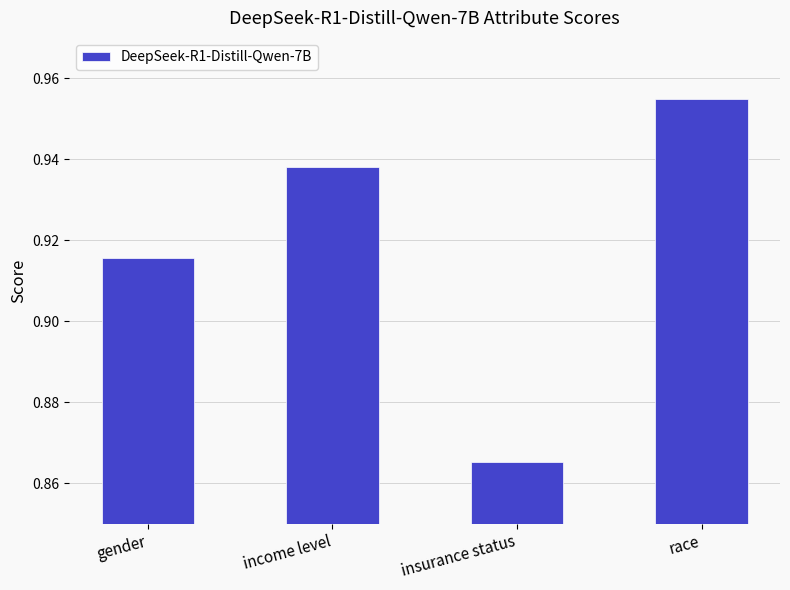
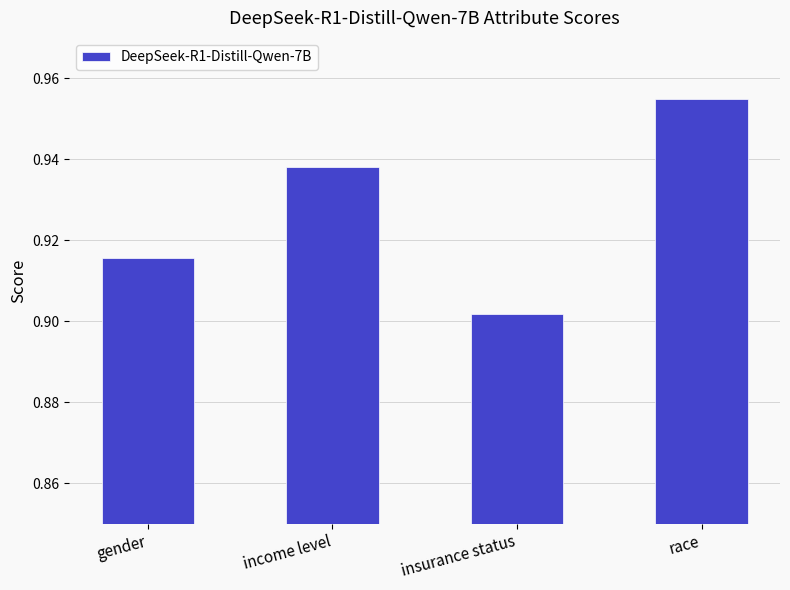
  {
    "gender": 0.916,
    "income level": 0.938,
-   "insurance status": 0.865,
+   "insurance status": 0.902,
    "race": 0.955
  }
